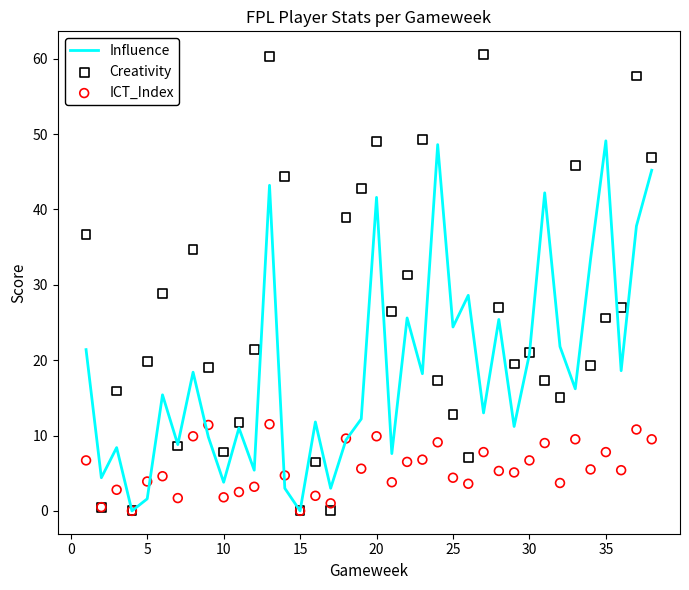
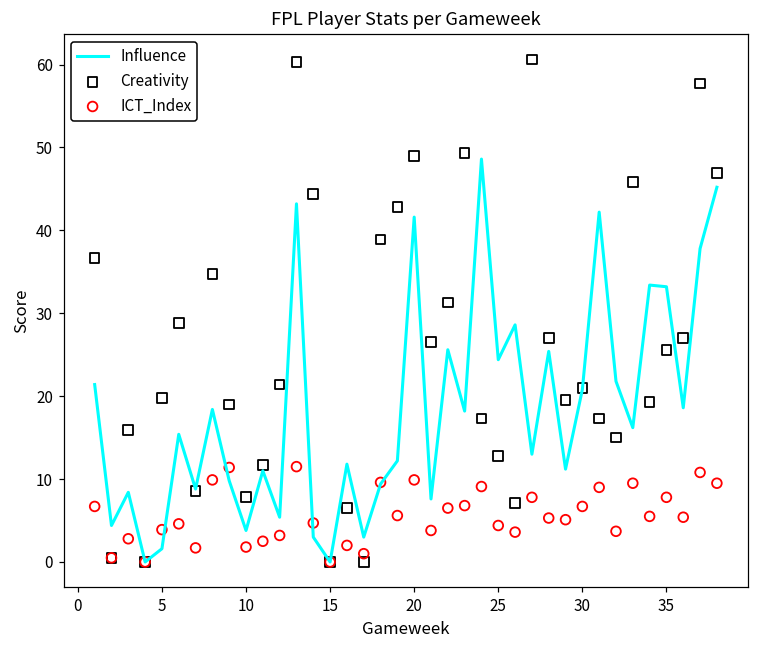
  {
    "Influence": {
      "5": 2,
      "10": 4,
      "20": 42,
      "25": 24,
-     "35": 49
+     "35": 33
    }
  }
